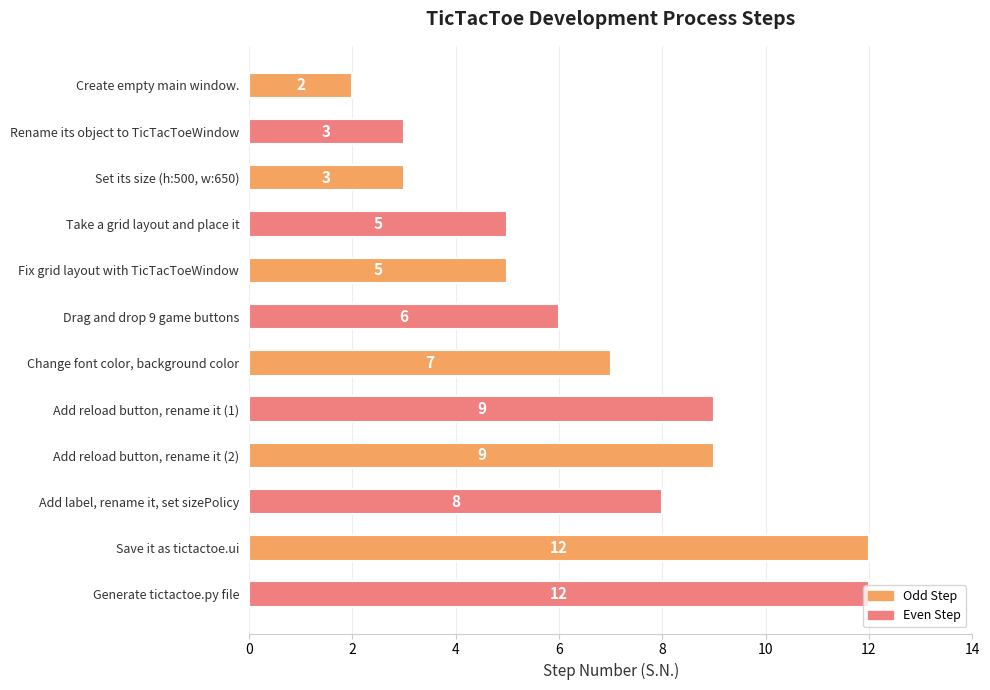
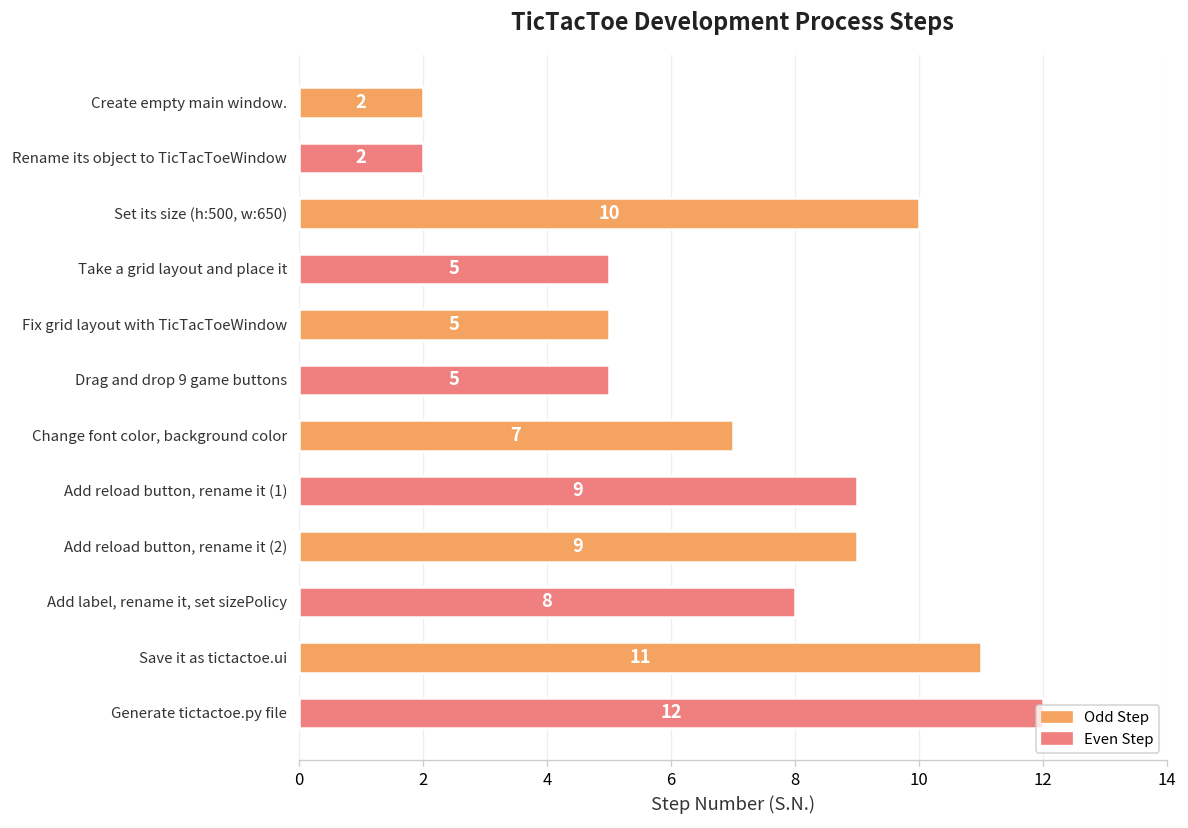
  {
    "Create empty main window.": 2,
-   "Rename its object to TicTacToeWindow": 3,
-   "Set its size (h:500, w:650)": 3,
+   "Rename its object to TicTacToeWindow": 2,
+   "Set its size (h:500, w:650)": 10,
    "Take a grid layout and place it": 5,
    "Fix grid layout with TicTacToeWindow": 5,
-   "Drag and drop 9 game buttons": 6,
+   "Drag and drop 9 game buttons": 5,
    "Change font color, background color": 7,
    "Add reload button, rename it (1)": 9,
    "Add reload button, rename it (2)": 9,
    "Add label, rename it, set sizePolicy": 8,
-   "Save it as tictactoe.ui": 12
+   "Save it as tictactoe.ui": 11
  }
